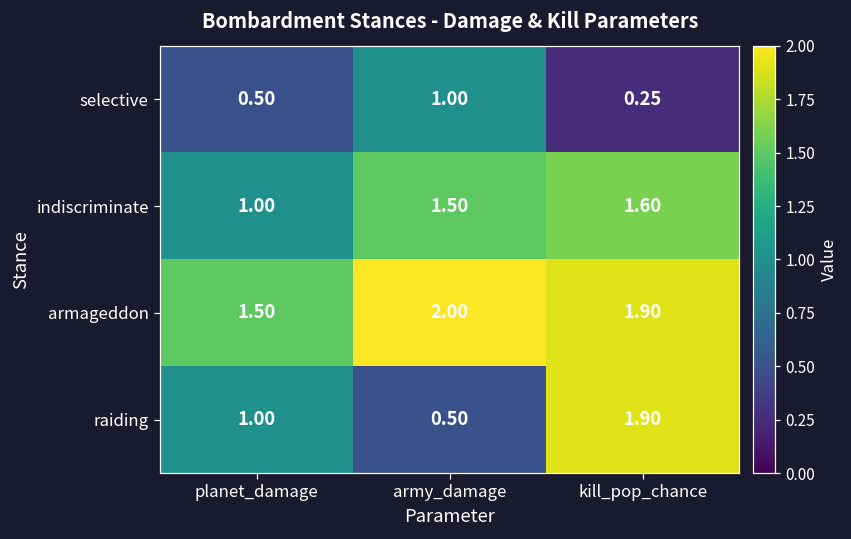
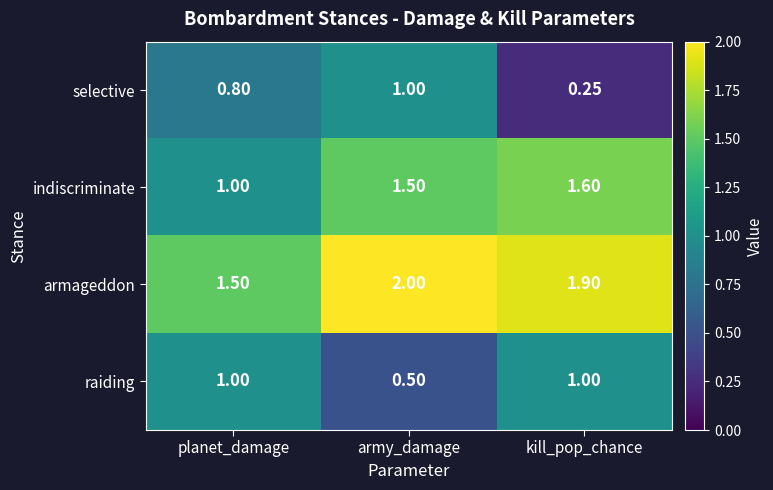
  {
    "selective": {
-     "planet_damage": 0.50,
+     "planet_damage": 0.80,
      "army_damage": 1.00,
      "kill_pop_chance": 0.25
    },
    "indiscriminate": {
      "planet_damage": 1.00,
      "army_damage": 1.50,
      "kill_pop_chance": 1.60
    },
    "armageddon": {
      "planet_damage": 1.50,
      "army_damage": 2.00,
      "kill_pop_chance": 1.90
    },
    "raiding": {
      "planet_damage": 1.00,
      "army_damage": 0.50,
-     "kill_pop_chance": 1.90
+     "kill_pop_chance": 1.00
    }
  }
